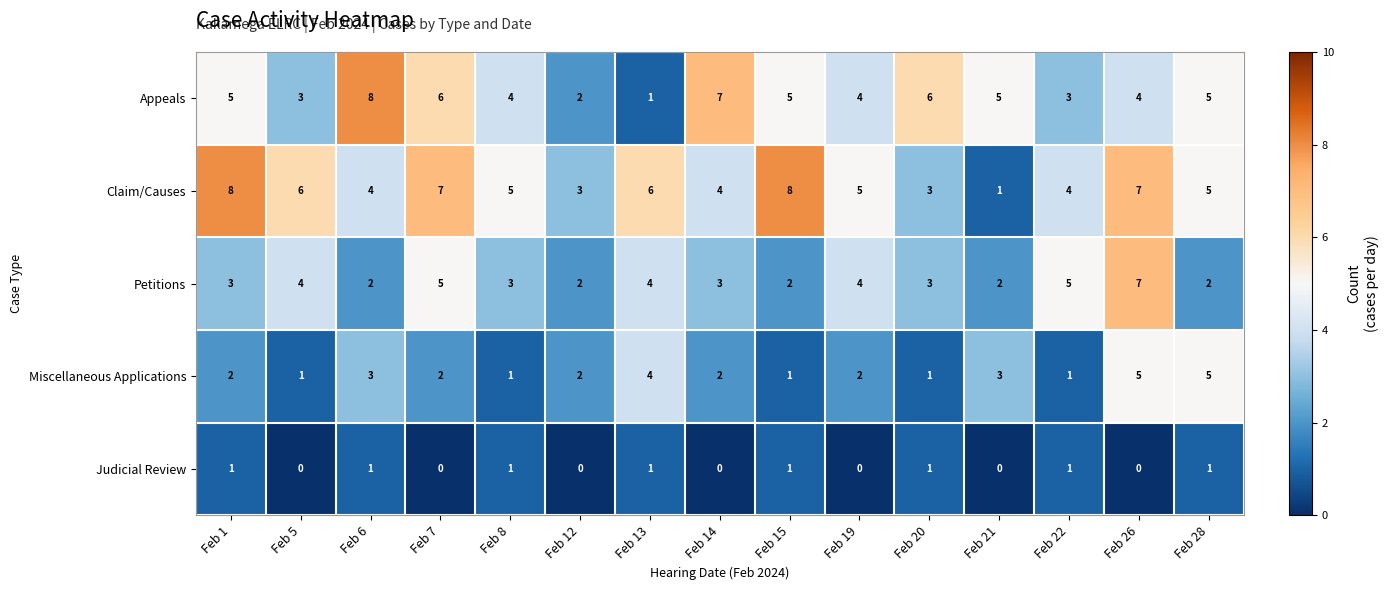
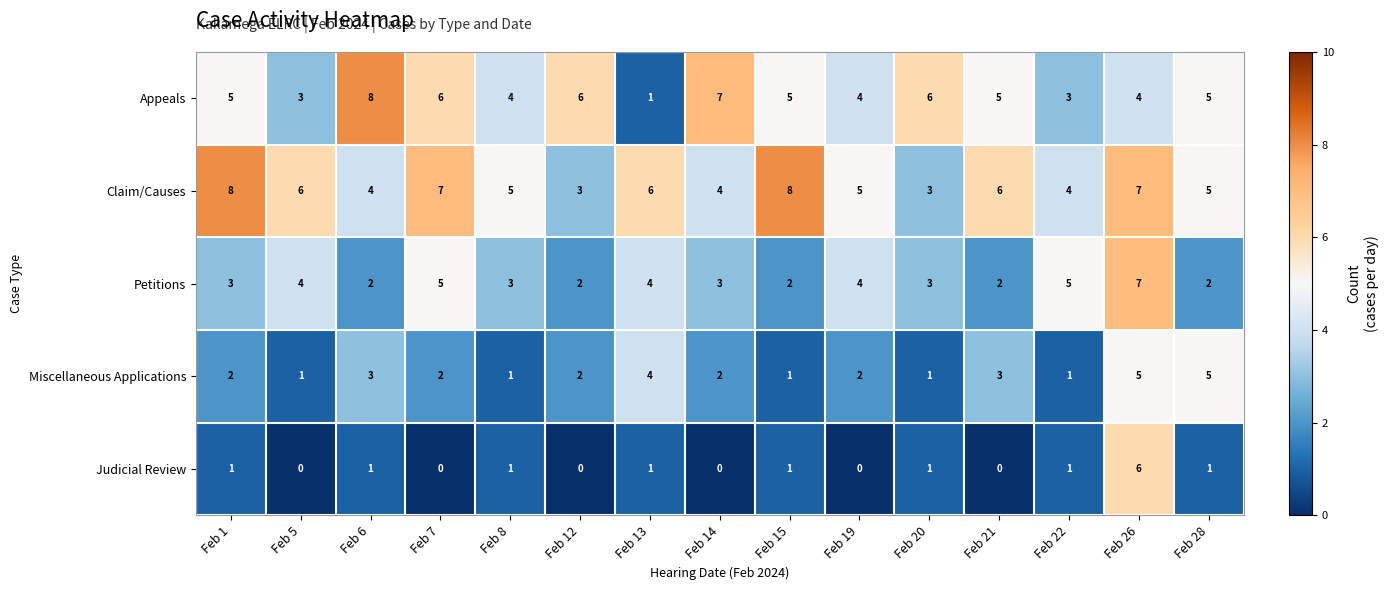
  {
    "Appeals": {
      "Feb 1": 5,
      "Feb 5": 3,
      "Feb 6": 8,
      "Feb 7": 6,
      "Feb 8": 4,
-     "Feb 12": 2,
+     "Feb 12": 6,
      "Feb 13": 1,
      "Feb 14": 7,
      "Feb 15": 5,
      "Feb 19": 4,
      "Feb 20": 6,
      "Feb 21": 5,
      "Feb 22": 3,
      "Feb 26": 4,
      "Feb 28": 5
    },
    "Claim/Causes": {
      "Feb 1": 8,
      "Feb 5": 6,
      "Feb 6": 4,
      "Feb 7": 7,
      "Feb 8": 5,
      "Feb 12": 3,
      "Feb 13": 6,
      "Feb 14": 4,
      "Feb 15": 8,
      "Feb 19": 5,
      "Feb 20": 3,
-     "Feb 21": 1,
+     "Feb 21": 6,
      "Feb 22": 4,
      "Feb 26": 7,
      "Feb 28": 5
    },
    "Petitions": {
      "Feb 1": 3,
      "Feb 5": 4,
      "Feb 6": 2,
      "Feb 7": 5,
      "Feb 8": 3,
      "Feb 12": 2,
      "Feb 13": 4,
      "Feb 14": 3,
      "Feb 15": 2,
      "Feb 19": 4,
      "Feb 20": 3,
      "Feb 21": 2,
      "Feb 22": 5,
      "Feb 26": 7,
      "Feb 28": 2
    },
    "Miscellaneous Applications": {
      "Feb 1": 2,
      "Feb 5": 1,
      "Feb 6": 3,
      "Feb 7": 2,
      "Feb 8": 1,
      "Feb 12": 2,
      "Feb 13": 4,
      "Feb 14": 2,
      "Feb 15": 1,
      "Feb 19": 2,
      "Feb 20": 1,
      "Feb 21": 3,
      "Feb 22": 1,
      "Feb 26": 5,
      "Feb 28": 5
    },
    "Judicial Review": {
      "Feb 1": 1,
      "Feb 5": 0,
      "Feb 6": 1,
      "Feb 7": 0,
      "Feb 8": 1,
      "Feb 12": 0,
      "Feb 13": 1,
      "Feb 14": 0,
      "Feb 15": 1,
      "Feb 19": 0,
      "Feb 20": 1,
      "Feb 21": 0,
      "Feb 22": 1,
-     "Feb 26": 0,
+     "Feb 26": 6,
      "Feb 28": 1
    }
  }
